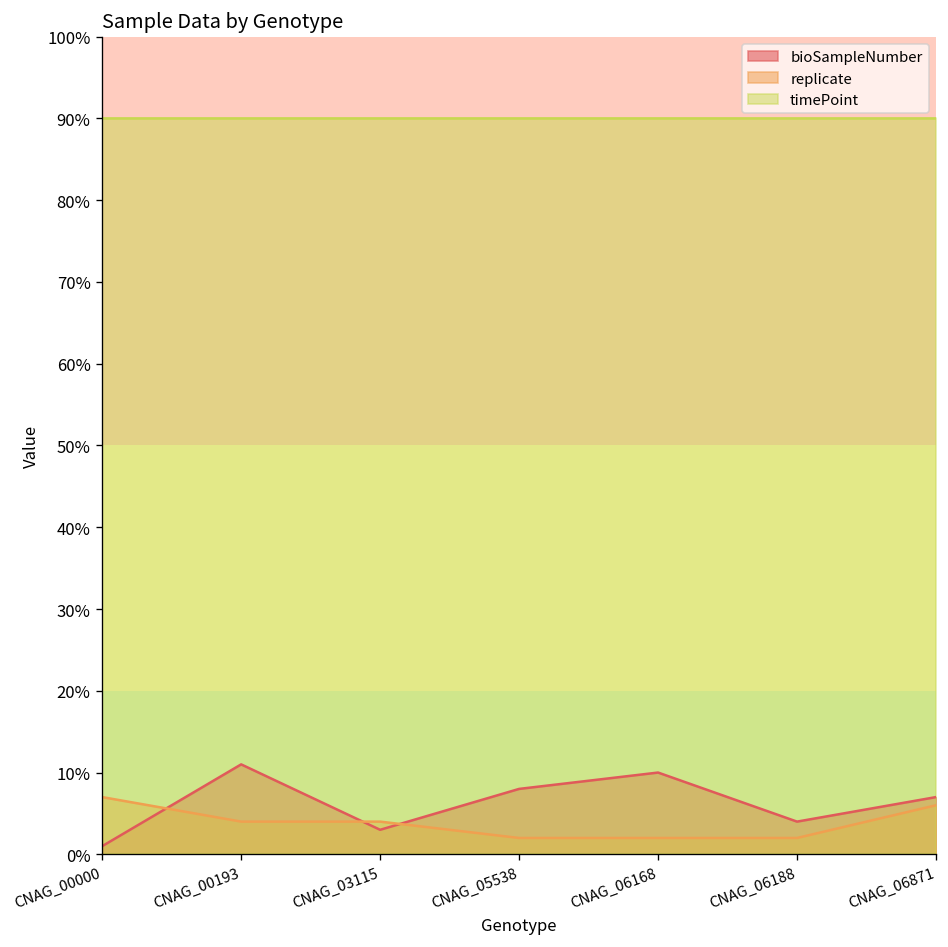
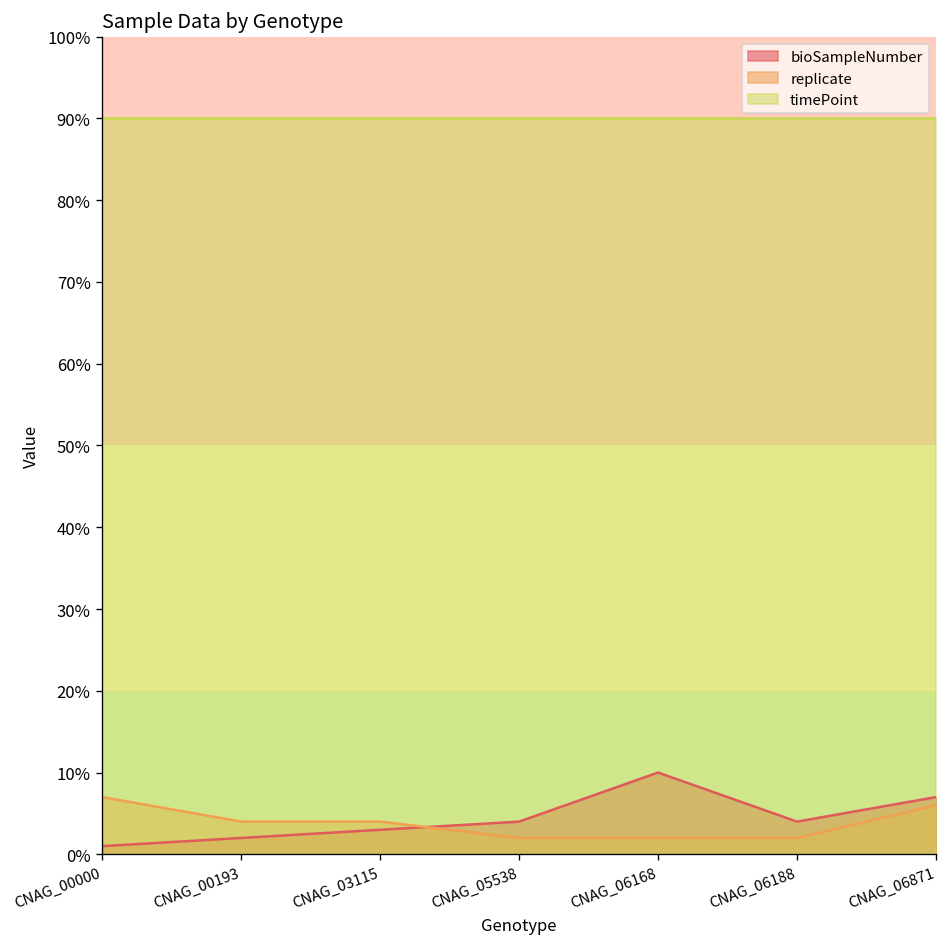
  {
    "bioSampleNumber": {
      "CNAG_00000": "1%",
-     "CNAG_00193": "11%",
+     "CNAG_00193": "2%",
      "CNAG_03115": "3%",
-     "CNAG_05538": "8%",
+     "CNAG_05538": "4%",
      "CNAG_06168": "10%",
      "CNAG_06188": "4%",
      "CNAG_06871": "7%"
    }
  }
